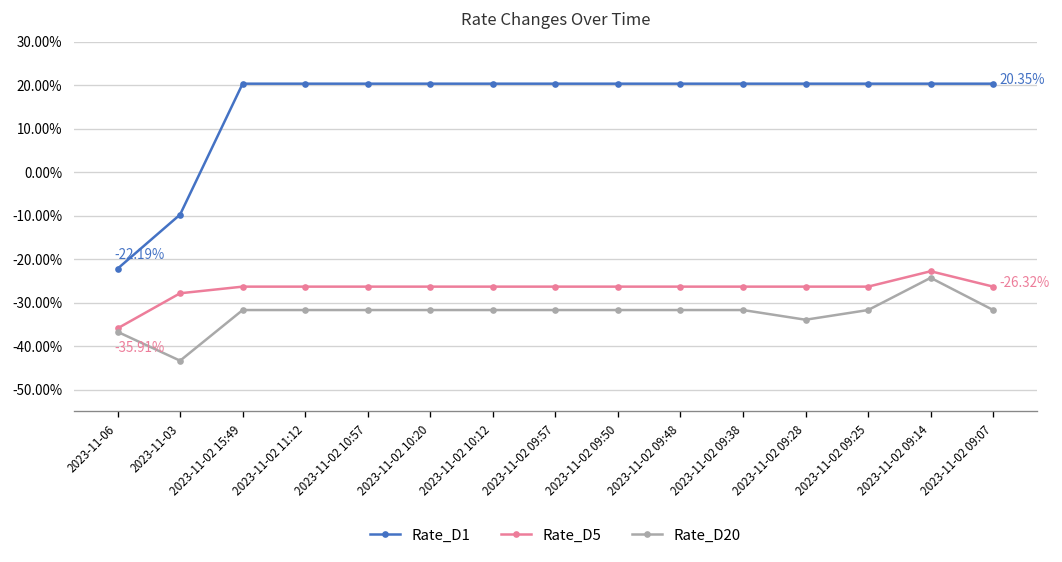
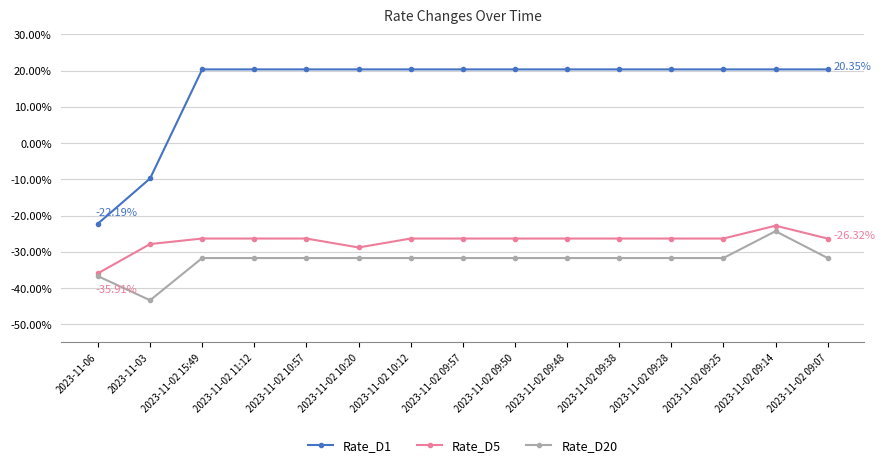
  {
    "Rate_D1": {
      "2023-11-06": "-22.19%",
      "2023-11-02 09:07": "20.35%"
    },
    "Rate_D5": {
      "2023-11-03": "-28%",
      "2023-11-02 15:49": "-26%",
      "2023-11-02 11:12": "-26%",
      "2023-11-02 10:57": "-26%",
-     "2023-11-02 10:20": "-26%",
+     "2023-11-02 10:20": "-29%",
      "2023-11-02 10:12": "-26%",
      "2023-11-02 09:57": "-26%",
      "2023-11-02 09:50": "-26%",
      "2023-11-02 09:48": "-26%",
      "2023-11-02 09:38": "-26%",
      "2023-11-02 09:28": "-26%",
      "2023-11-02 09:25": "-26%",
      "2023-11-02 09:14": "-23%"
    },
    "Rate_D20": {
      "2023-11-03": "-43%",
      "2023-11-02 15:49": "-32%",
      "2023-11-02 11:12": "-32%",
      "2023-11-02 10:57": "-32%",
      "2023-11-02 10:20": "-32%",
      "2023-11-02 10:12": "-32%",
      "2023-11-02 09:57": "-32%",
      "2023-11-02 09:50": "-32%",
      "2023-11-02 09:48": "-32%",
      "2023-11-02 09:38": "-32%",
-     "2023-11-02 09:28": "-34%",
+     "2023-11-02 09:28": "-32%",
      "2023-11-02 09:25": "-32%",
      "2023-11-02 09:14": "-24%",
      "2023-11-02 09:07": "-32%"
    }
  }
